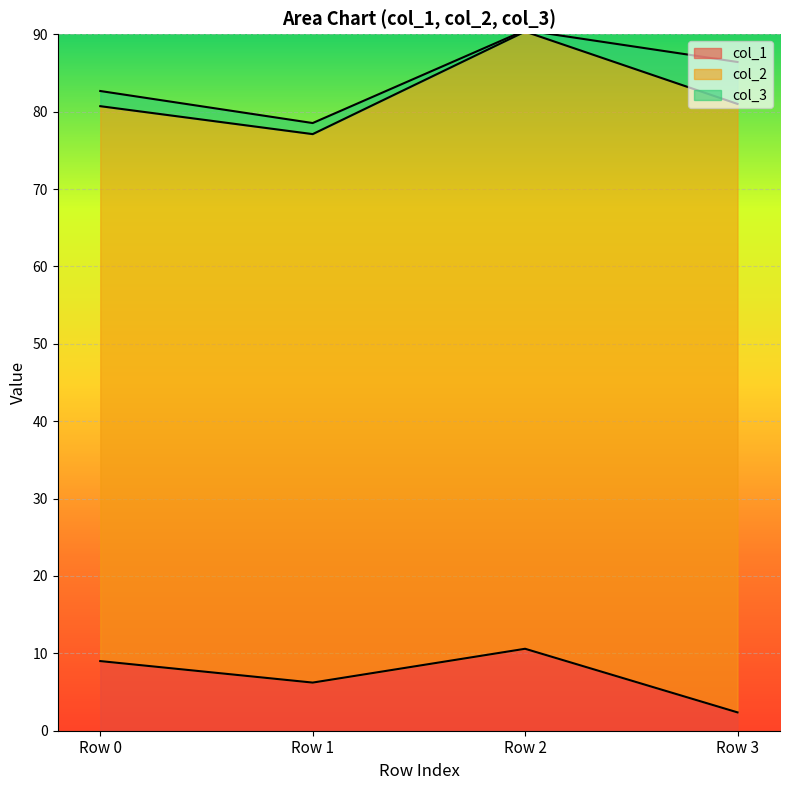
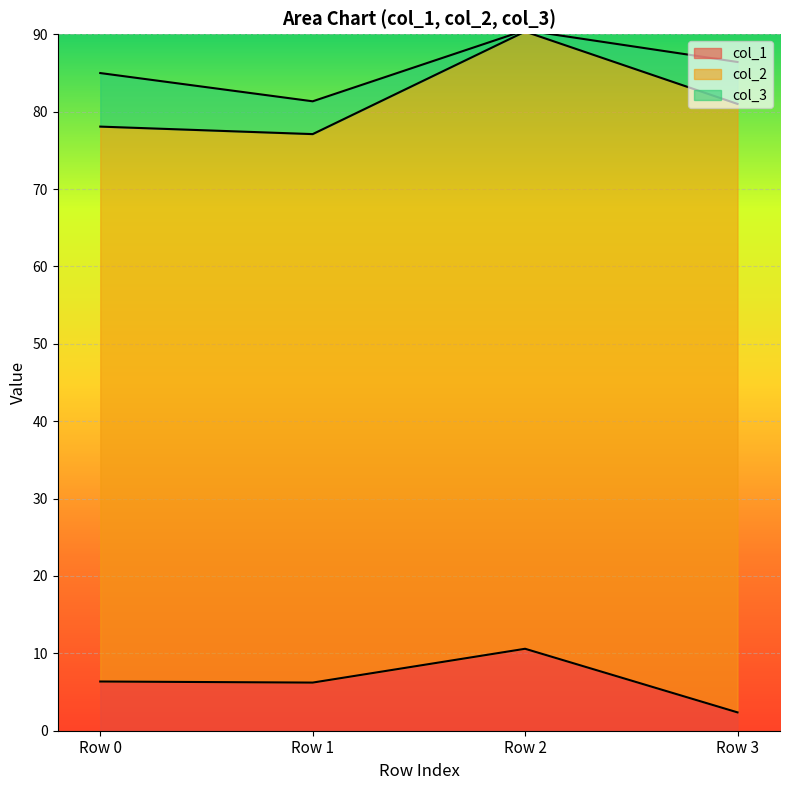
  {
    "col_1": {
-     "Row 0": 9,
+     "Row 0": 6,
      "Row 1": 6,
      "Row 2": 11,
      "Row 3": 2
    },
    "col_2": {
      "Row 0": 72,
      "Row 1": 71
    },
    "col_3": {
-     "Row 0": 2,
-     "Row 1": 1
+     "Row 0": 7,
+     "Row 1": 4
    }
  }
